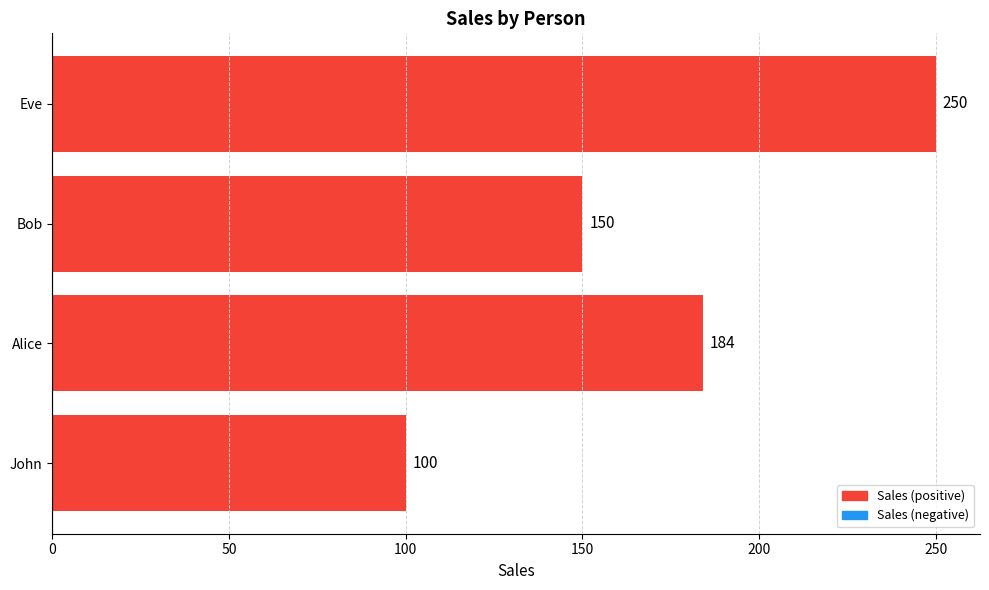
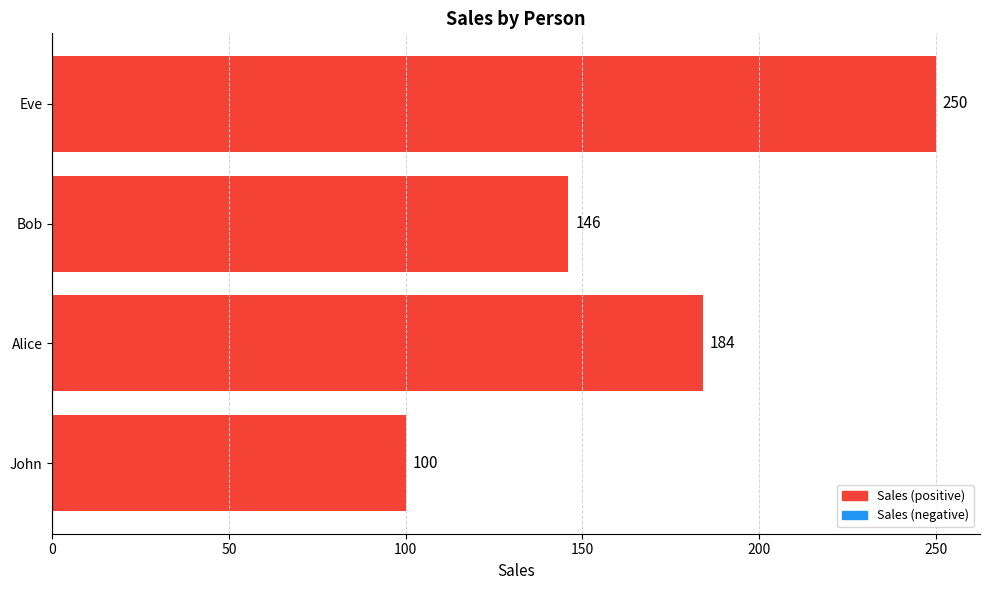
  {
    "Eve": 250,
-   "Bob": 150,
+   "Bob": 146,
    "Alice": 184,
    "John": 100
  }
